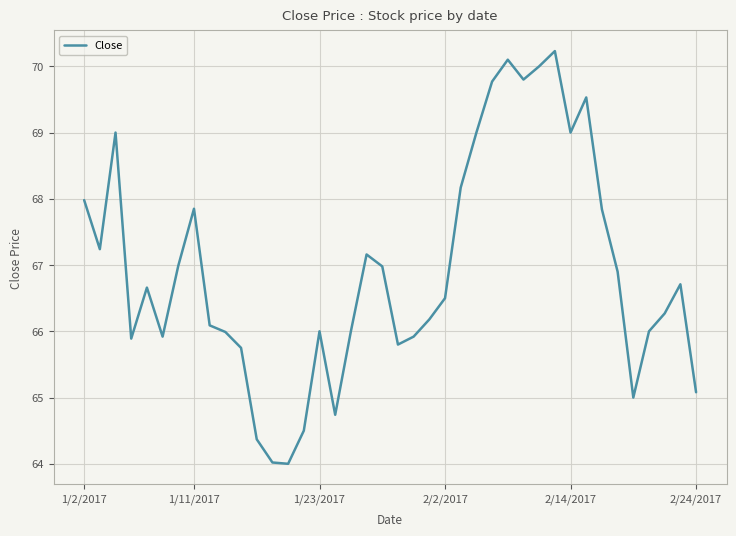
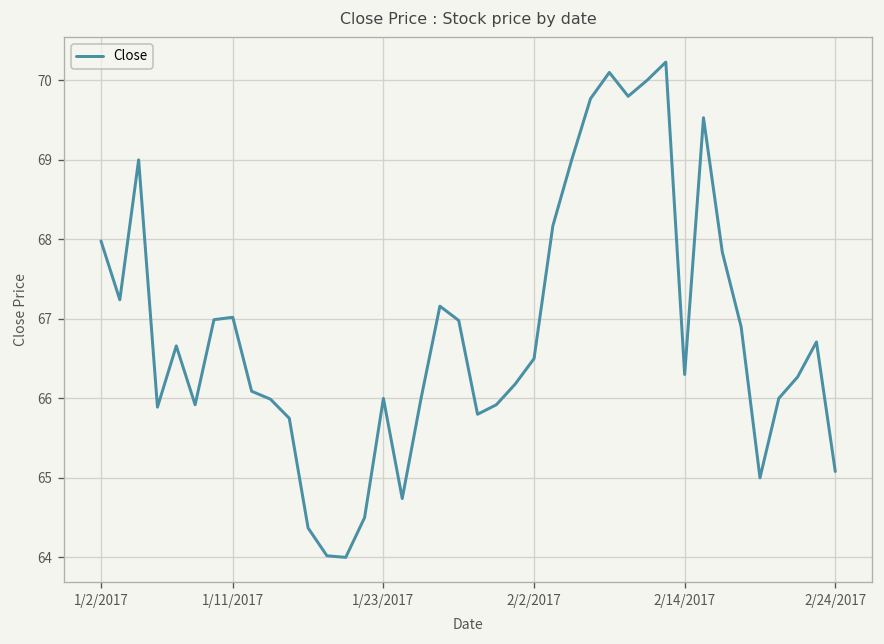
  {
    "1/2/2017": 68.0,
-   "1/11/2017": 67.9,
+   "1/11/2017": 67.0,
    "1/23/2017": 66.0,
    "2/2/2017": 66.5,
-   "2/14/2017": 69.0,
+   "2/14/2017": 66.3,
    "2/24/2017": 65.1
  }
